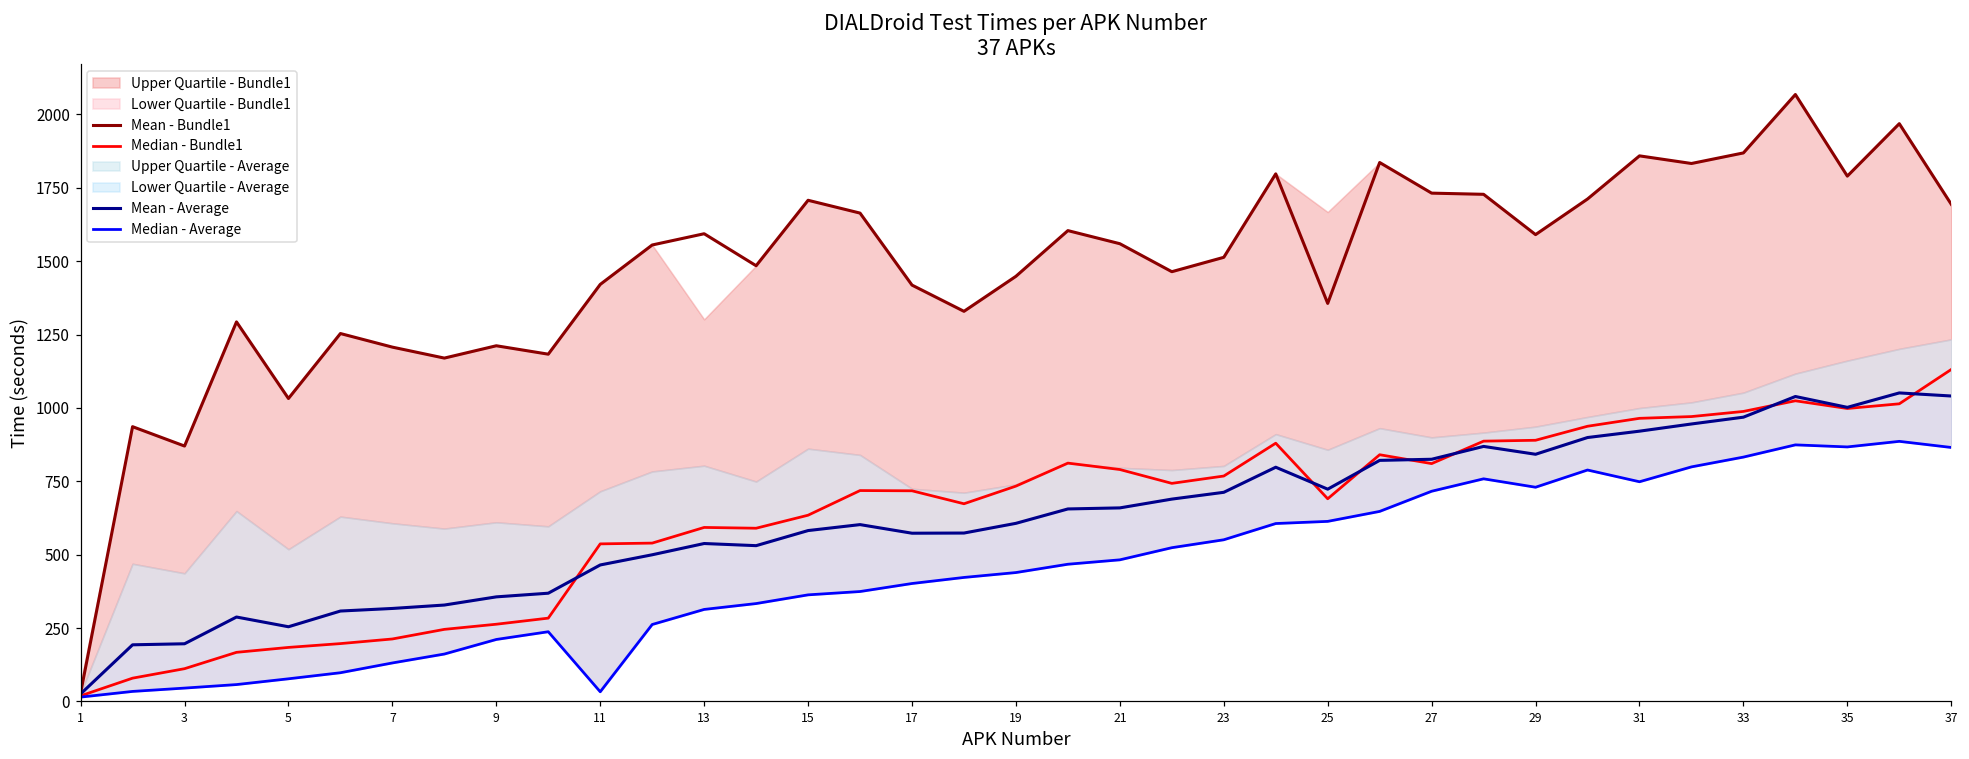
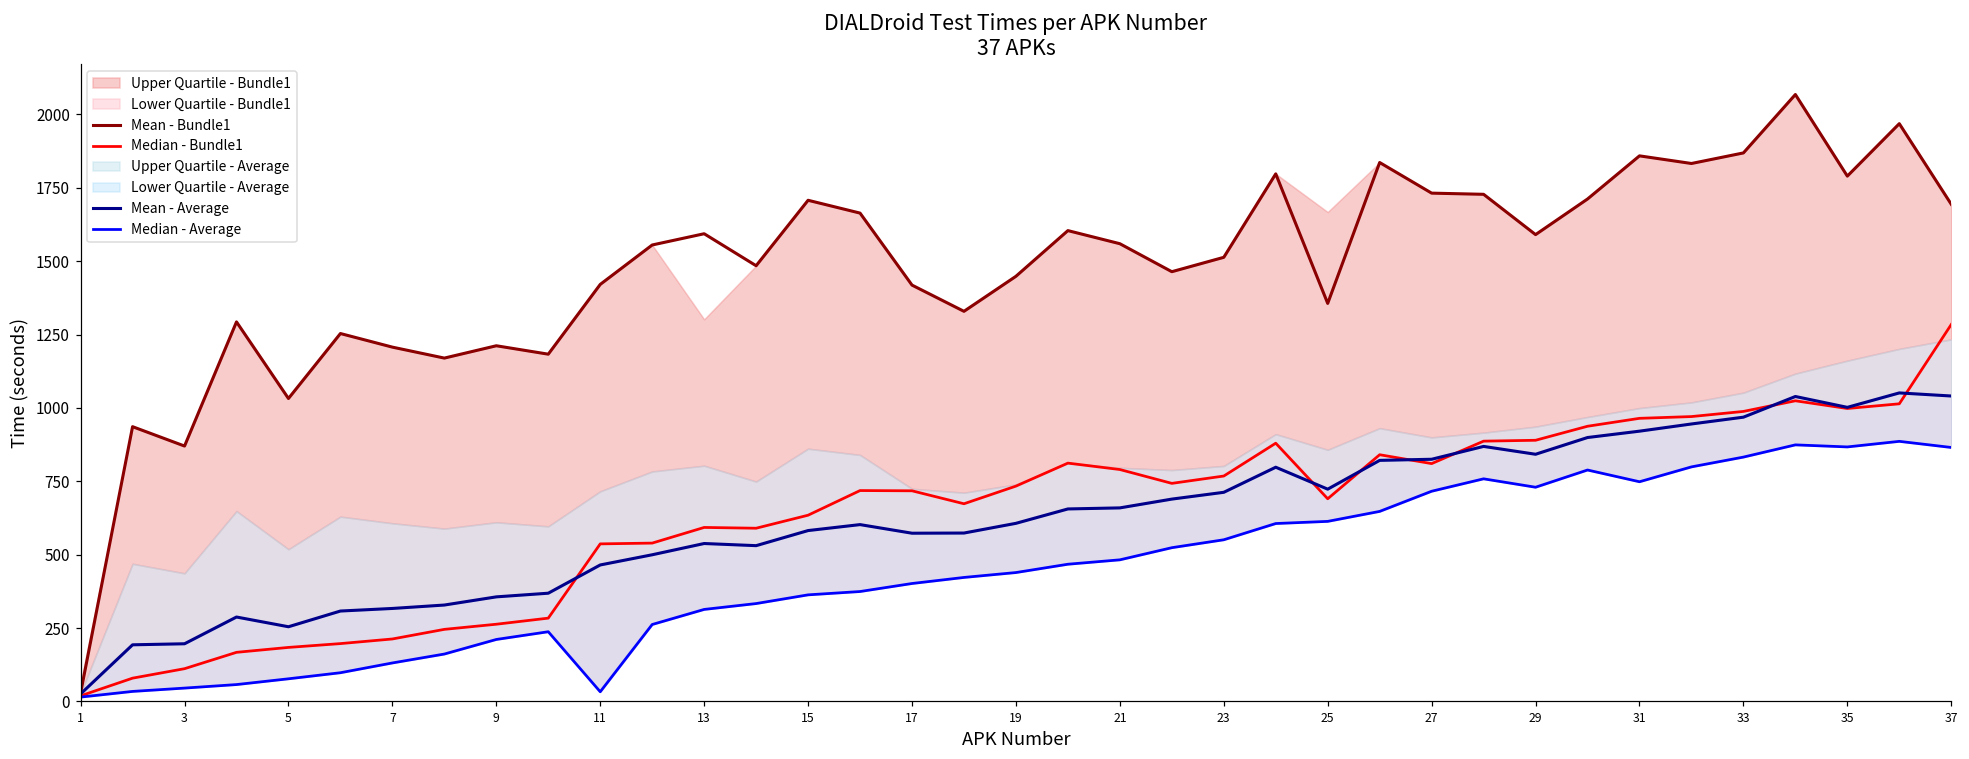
  {
    "Mean - Bundle1": {
      "13": 1590,
      "25": 1360
    },
    "Median - Bundle1": {
      "3": 110,
      "5": 180,
      "7": 210,
      "9": 260,
      "11": 540,
      "13": 590,
      "15": 630,
      "23": 770,
      "25": 690,
      "27": 810,
      "29": 890,
      "31": 960,
      "33": 990,
-     "37": 1130
+     "37": 1280
    },
    "Median - Average": {
      "3": 50,
      "5": 80,
      "7": 130,
      "9": 210,
      "11": 30,
      "13": 310,
      "15": 360,
      "17": 400,
      "19": 440,
      "21": 480,
      "23": 550,
      "25": 610,
      "27": 720,
      "29": 730,
      "31": 750,
      "33": 830,
      "35": 870,
      "37": 870
    }
  }
